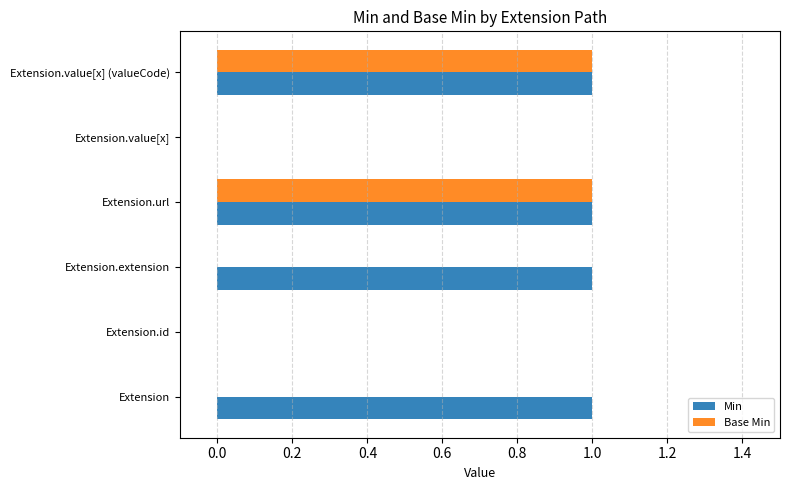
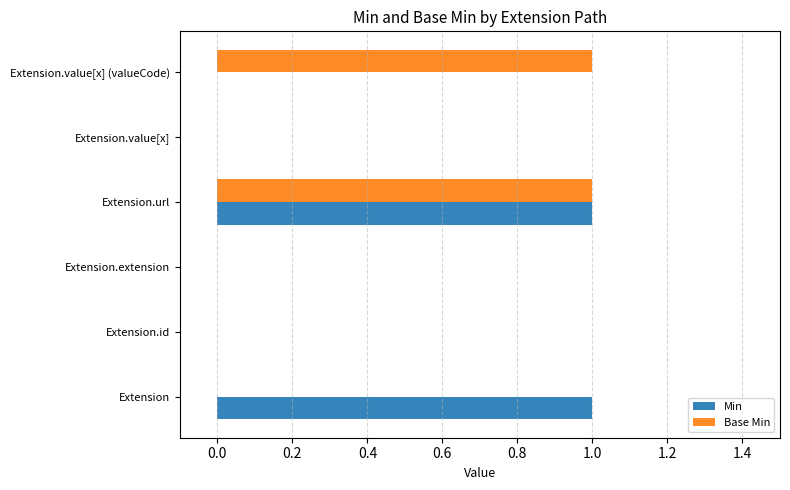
  {
    "Min": {
-     "Extension.value[x] (valueCode)": 1,
+     "Extension.value[x] (valueCode)": 0,
      "Extension.value[x]": 0,
      "Extension.url": 1,
-     "Extension.extension": 1,
+     "Extension.extension": 0,
      "Extension.id": 0,
      "Extension": 1
    },
    "Base Min": {
      "Extension.value[x] (valueCode)": 1,
      "Extension.value[x]": 0,
      "Extension.url": 1,
      "Extension.extension": 0,
      "Extension.id": 0,
      "Extension": 0
    }
  }
